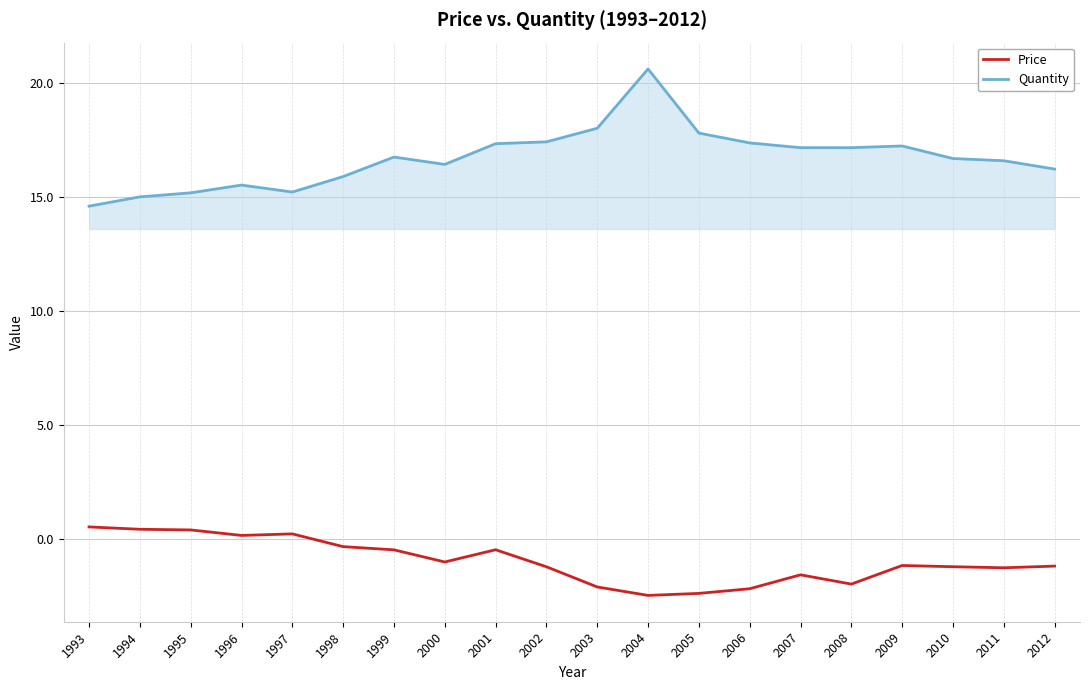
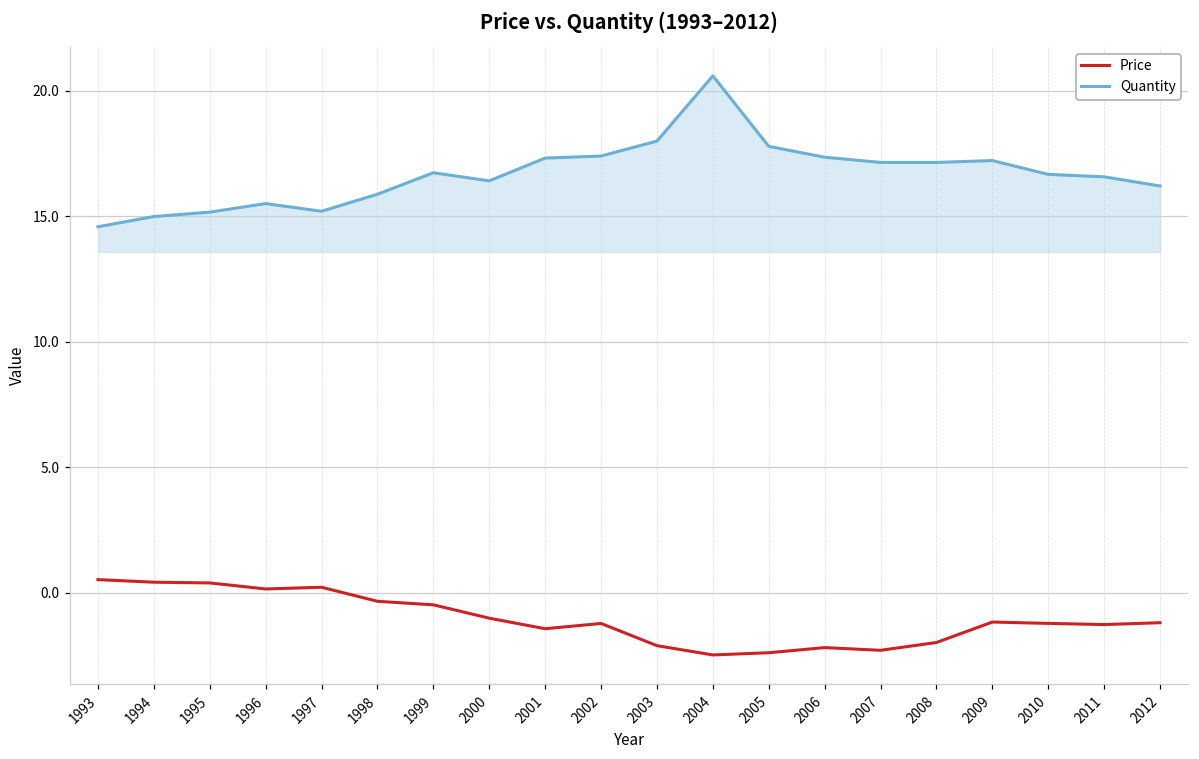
  {
    "Price": {
      "1993": 0.5,
      "1994": 0.4,
      "1995": 0.4,
      "1996": 0.2,
      "1997": 0.2,
      "1998": -0.3,
      "1999": -0.5,
      "2000": -1.0,
-     "2001": -0.5,
+     "2001": -1.4,
      "2002": -1.2,
      "2003": -2.1,
      "2004": -2.5,
      "2005": -2.4,
      "2006": -2.2,
-     "2007": -1.6,
+     "2007": -2.3,
      "2008": -2.0,
      "2009": -1.2,
      "2010": -1.2,
      "2011": -1.3,
      "2012": -1.2
    },
    "Quantity": {
      "1993": 14.6,
      "1994": 15.0,
      "1995": 15.2,
      "1996": 15.5,
      "1997": 15.2,
      "1998": 15.9,
      "1999": 16.7,
      "2000": 16.4,
      "2001": 17.3,
      "2002": 17.4,
      "2003": 18.0,
      "2004": 20.6,
      "2005": 17.8,
      "2006": 17.4,
      "2007": 17.1,
      "2008": 17.1,
      "2009": 17.2,
      "2010": 16.7,
      "2011": 16.6,
      "2012": 16.2
    }
  }
